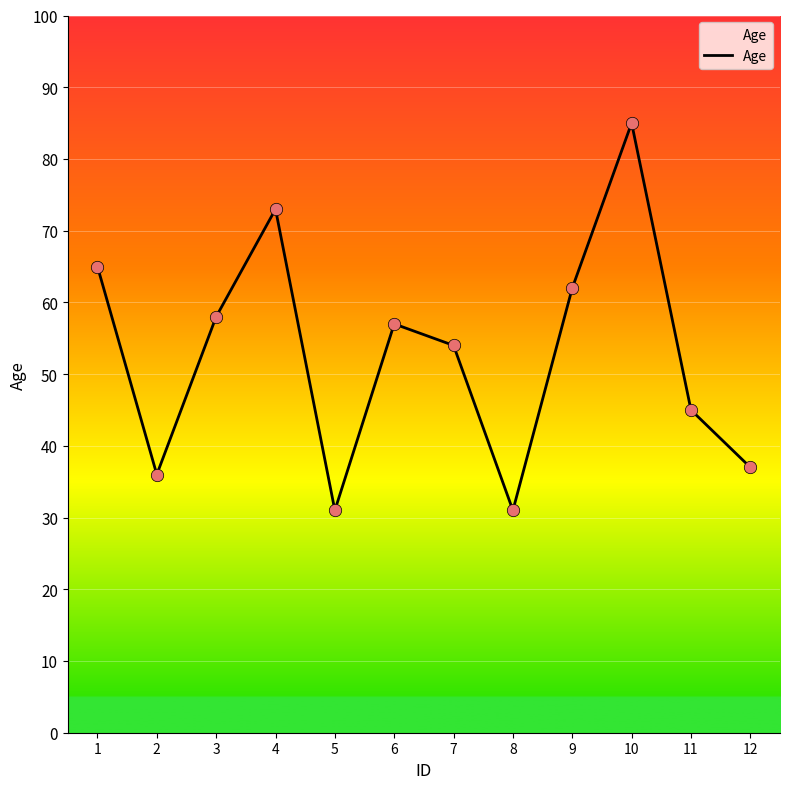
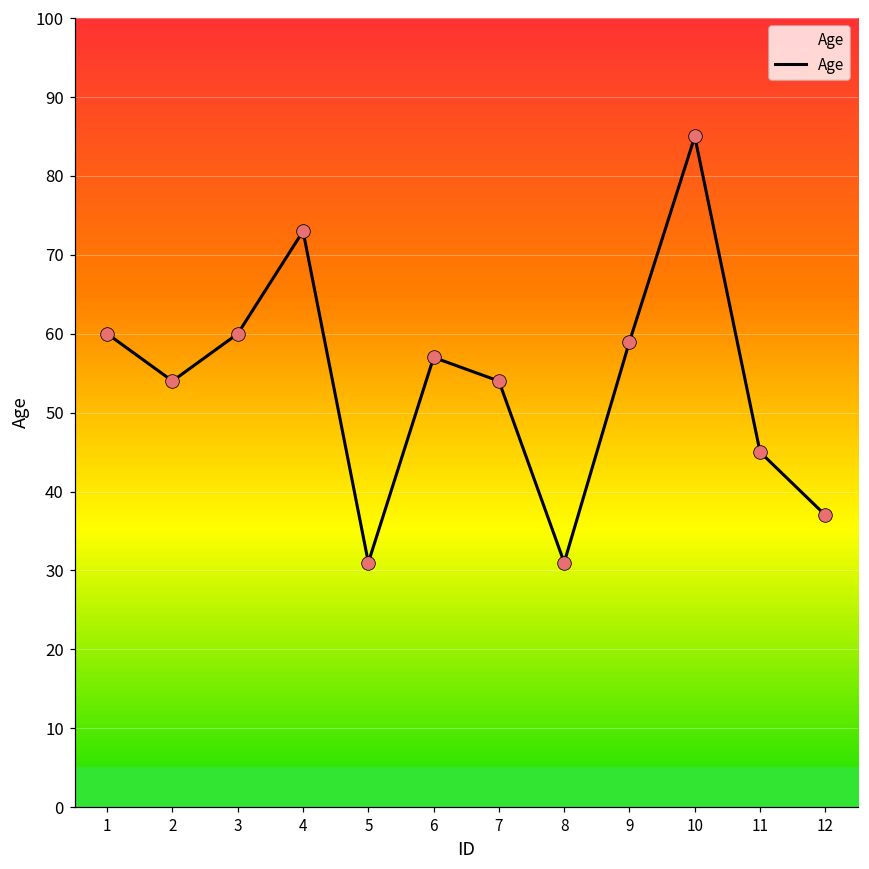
  {
-   "1": 65,
-   "2": 36,
-   "3": 58,
+   "1": 60,
+   "2": 54,
+   "3": 60,
    "4": 73,
    "5": 31,
    "6": 57,
    "7": 54,
    "8": 31,
-   "9": 62,
+   "9": 59,
    "10": 85,
    "11": 45,
    "12": 37
  }
